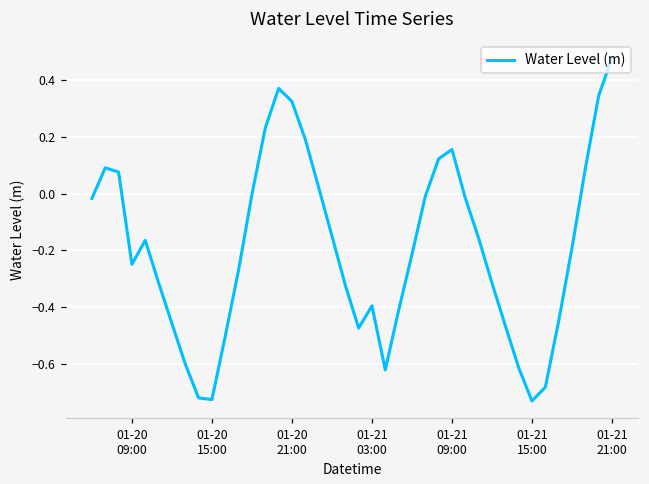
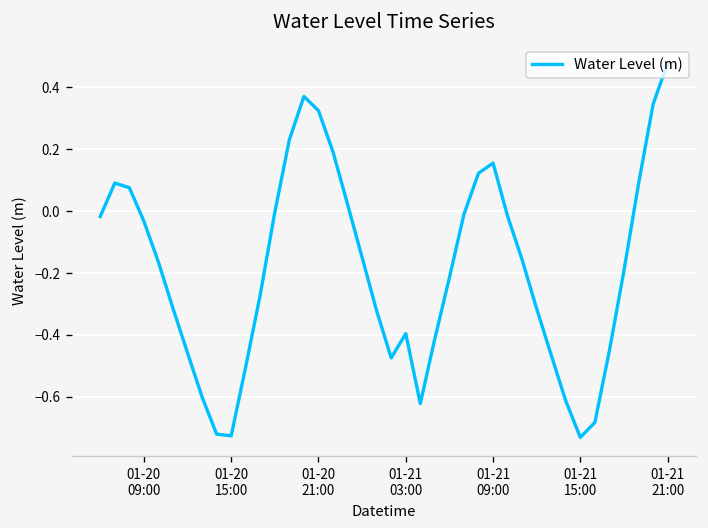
  {
-   "01-20 09:00": -0.25,
+   "01-20 09:00": -0.03,
    "01-20 15:00": -0.73,
    "01-20 21:00": 0.32,
    "01-21 03:00": -0.40,
    "01-21 09:00": 0.16,
    "01-21 15:00": -0.73
  }
